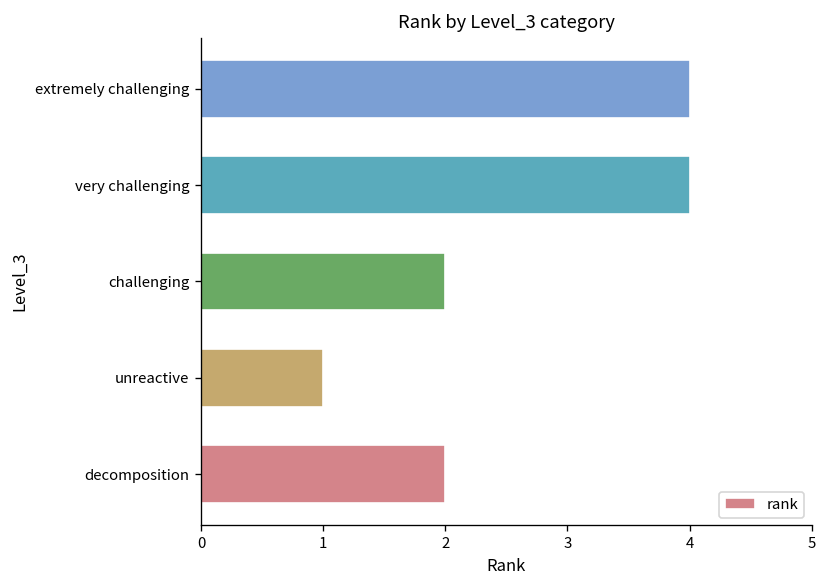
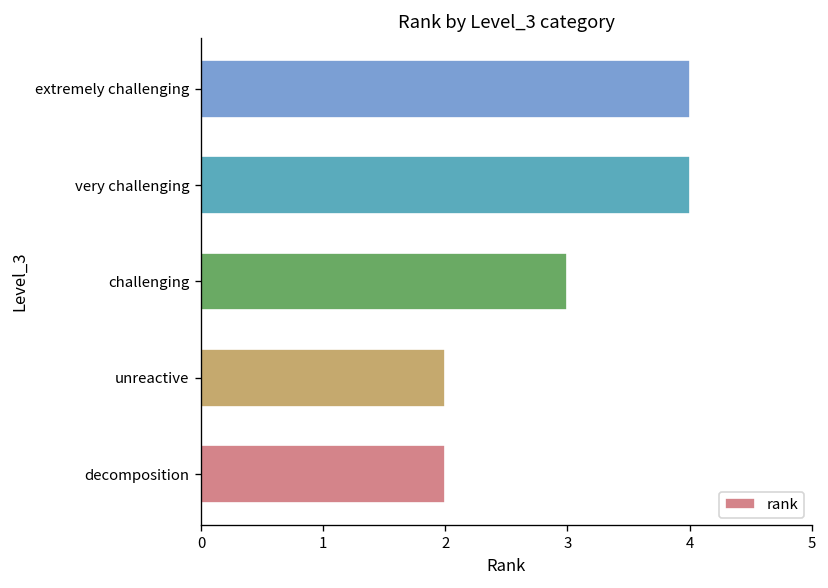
  {
    "extremely challenging": 4,
    "very challenging": 4,
-   "challenging": 2,
-   "unreactive": 1,
+   "challenging": 3,
+   "unreactive": 2,
    "decomposition": 2
  }
